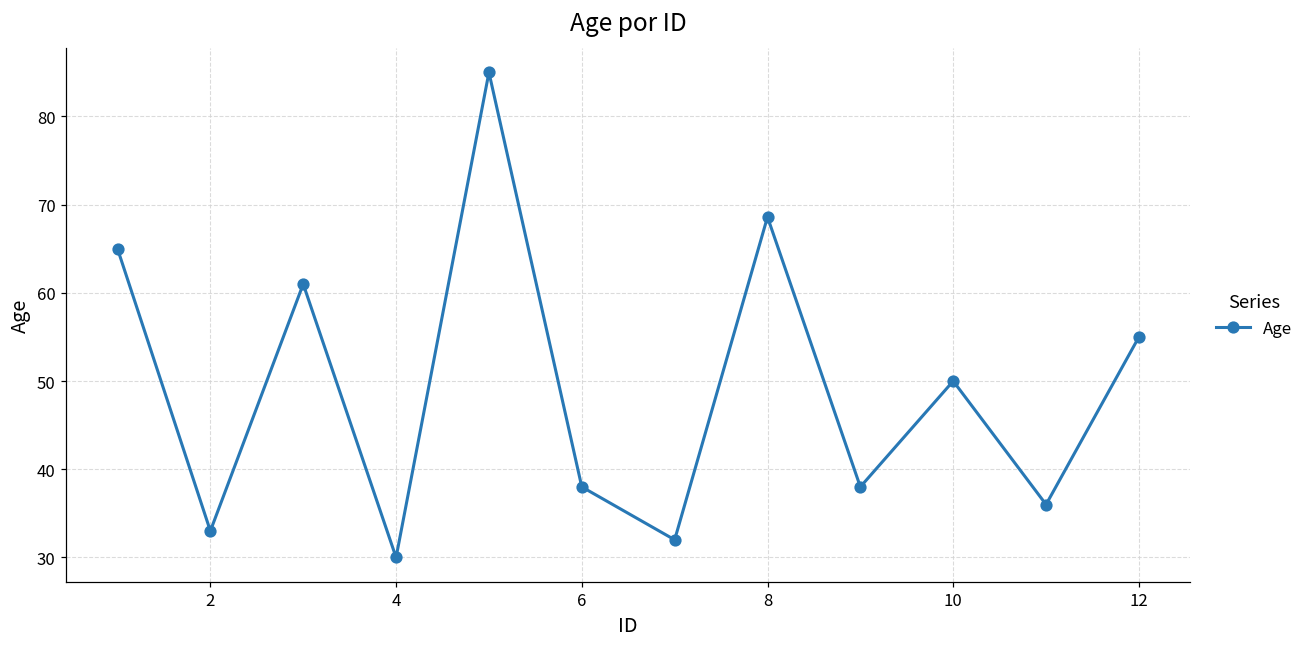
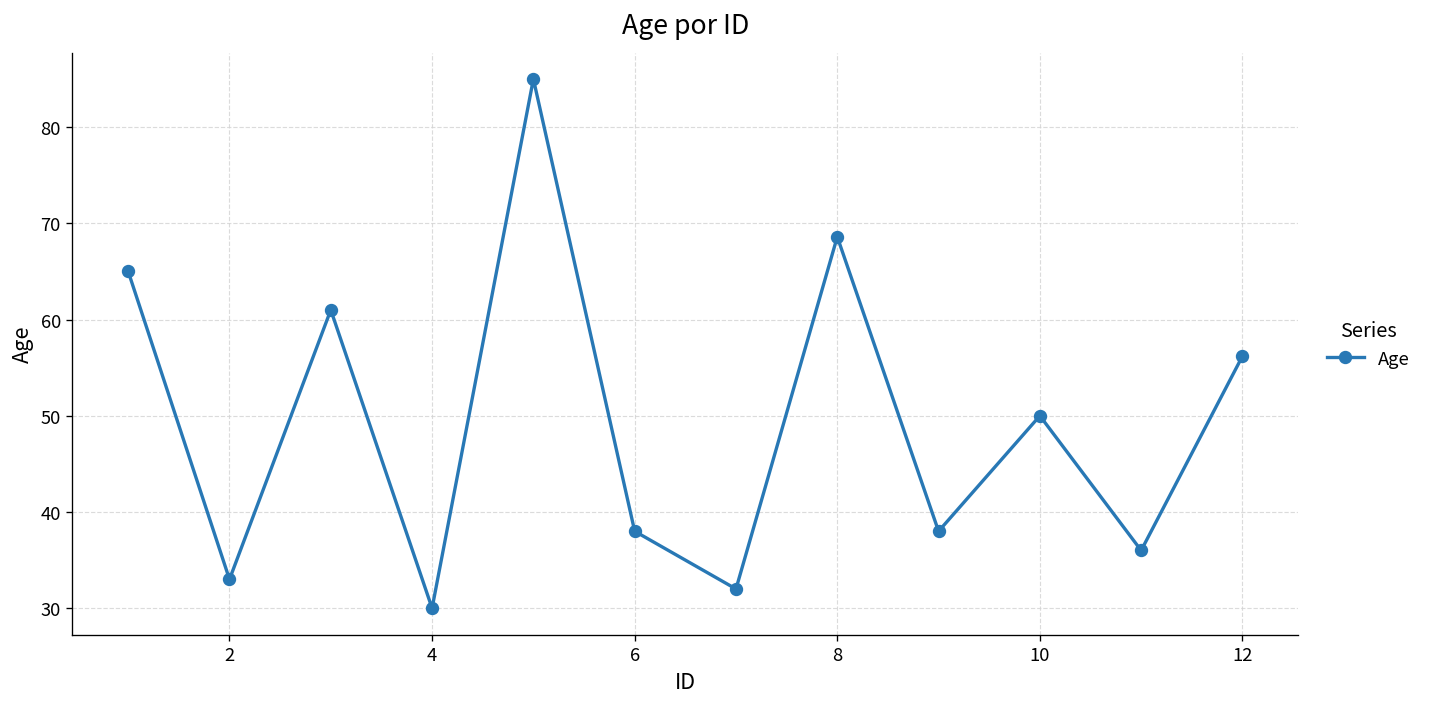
  {
    "2": 33,
    "4": 30,
    "6": 38,
    "8": 69,
    "10": 50,
-   "12": 55
+   "12": 56
  }
